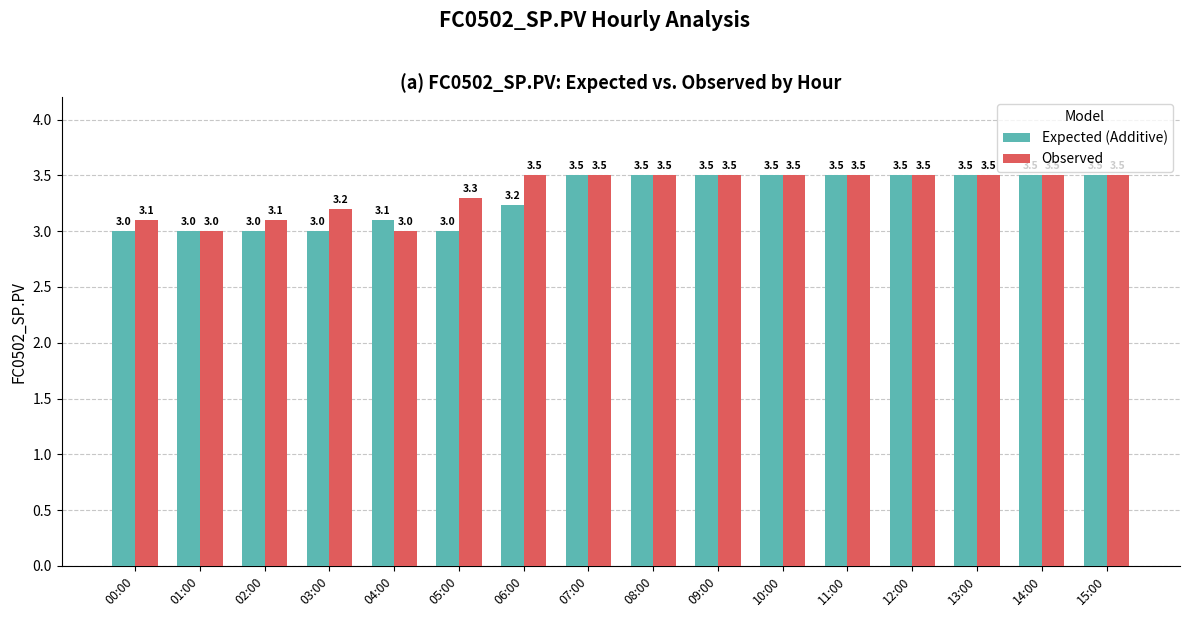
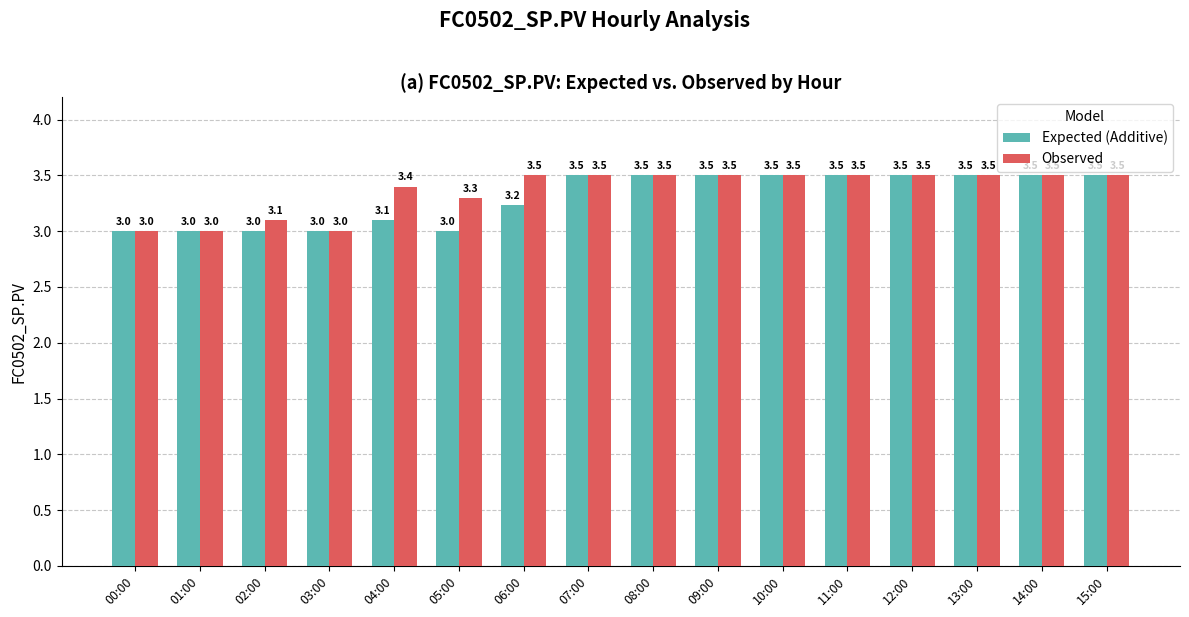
  {
    "Expected (Additive)": {
      "00:00": 3.0,
      "01:00": 3.0,
      "02:00": 3.0,
      "03:00": 3.0,
      "04:00": 3.1,
      "05:00": 3.0,
      "06:00": 3.2,
      "07:00": 3.5,
      "08:00": 3.5,
      "09:00": 3.5,
      "10:00": 3.5,
      "11:00": 3.5,
      "12:00": 3.5,
      "13:00": 3.5
    },
    "Observed": {
-     "00:00": 3.1,
+     "00:00": 3.0,
      "01:00": 3.0,
      "02:00": 3.1,
-     "03:00": 3.2,
-     "04:00": 3.0,
+     "03:00": 3.0,
+     "04:00": 3.4,
      "05:00": 3.3,
      "06:00": 3.5,
      "07:00": 3.5,
      "08:00": 3.5,
      "09:00": 3.5,
      "10:00": 3.5,
      "11:00": 3.5,
      "12:00": 3.5,
      "13:00": 3.5
    }
  }
